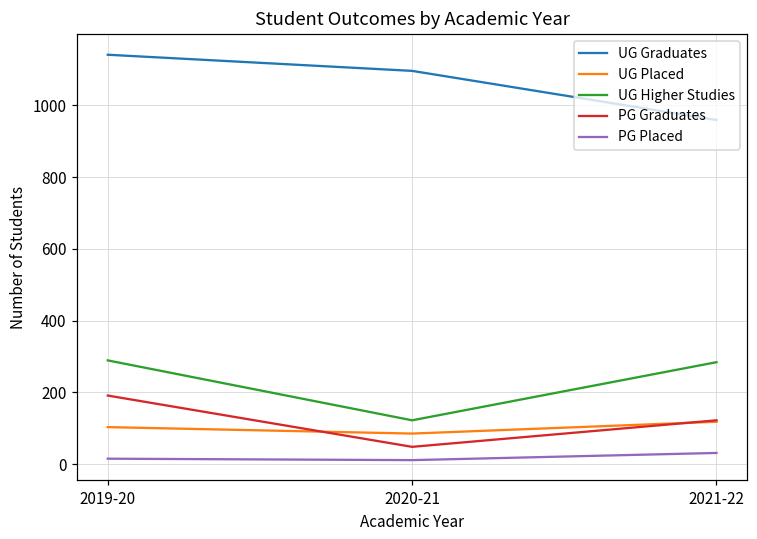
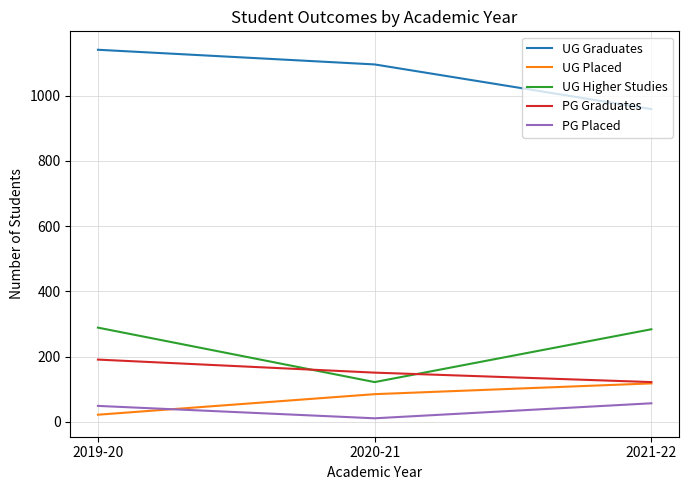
  {
    "UG Graduates": {
      "2019-20": 1140,
      "2020-21": 1100
    },
    "UG Placed": {
-     "2019-20": 100,
+     "2019-20": 20,
      "2020-21": 90
    },
    "UG Higher Studies": {
      "2019-20": 290,
      "2020-21": 120,
      "2021-22": 280
    },
    "PG Graduates": {
      "2019-20": 190,
-     "2020-21": 50
+     "2020-21": 150
    },
    "PG Placed": {
-     "2019-20": 20,
+     "2019-20": 50,
      "2020-21": 10,
-     "2021-22": 30
+     "2021-22": 60
    }
  }
